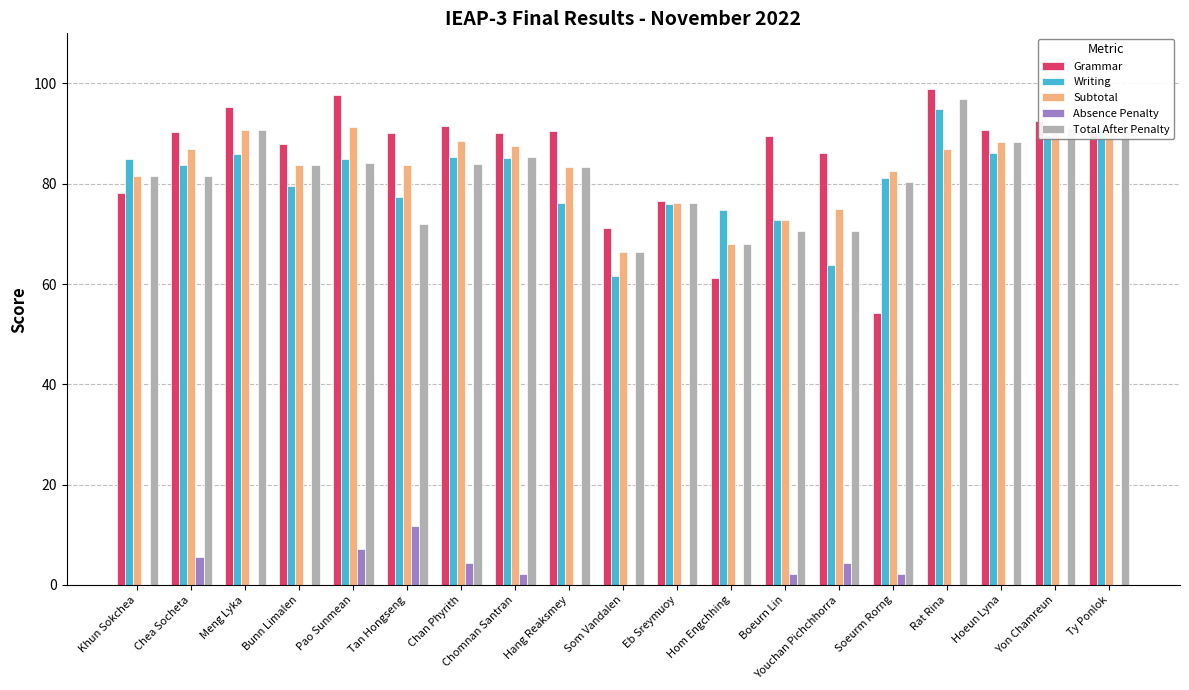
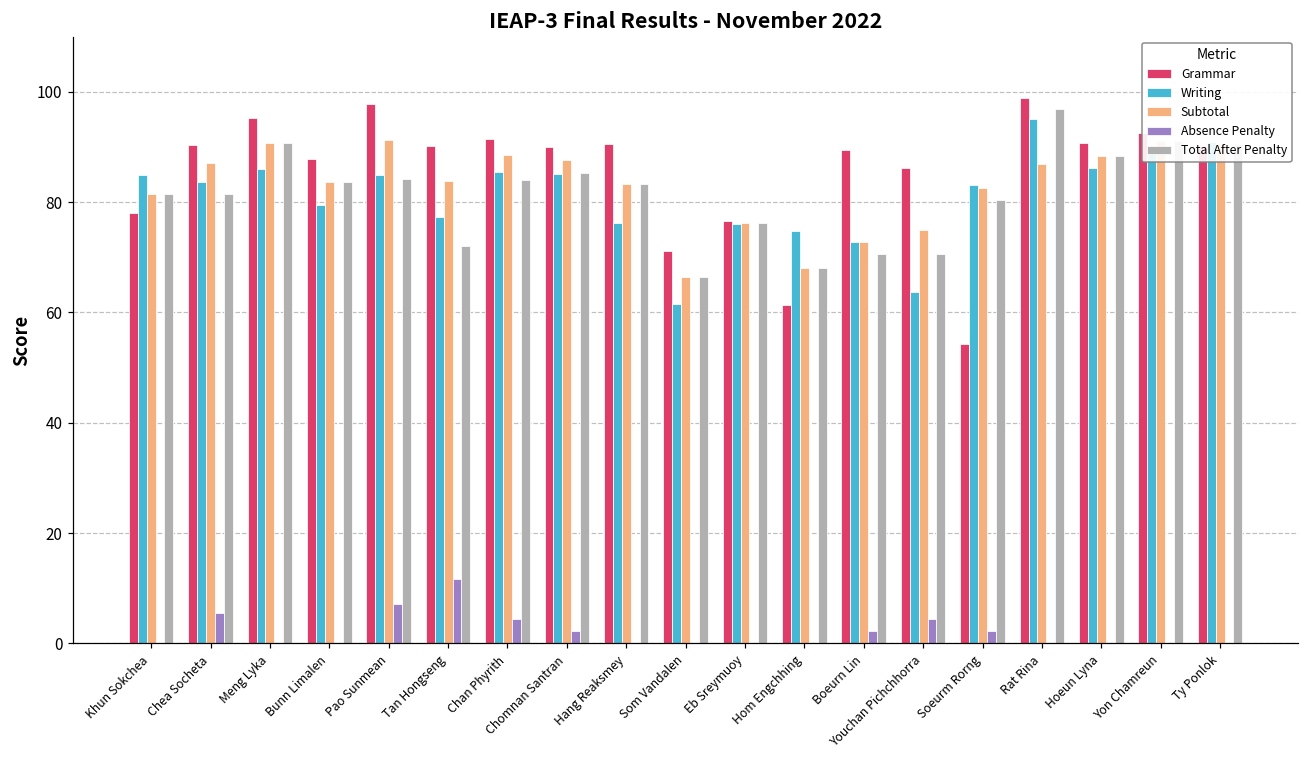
  {
    "Grammar": {
      "Khun Sokchea": 78,
      "Chea Socheta": 90,
      "Meng Lyka": 95,
      "Bunn Limalen": 88,
      "Pao Sunmean": 98,
      "Tan Hongseng": 90,
      "Chan Phyrith": 92,
      "Chomnan Santran": 90,
      "Hang Reaksmey": 91,
      "Som Vandalen": 71,
      "Eb Sreymuoy": 77,
      "Hom Engchhing": 61,
      "Boeurn Lin": 89,
      "Youchan Pichchhorra": 86,
      "Soeurm Rorng": 54,
      "Rat Rina": 99,
      "Hoeun Lyna": 91
    },
    "Writing": {
      "Khun Sokchea": 85,
      "Chea Socheta": 84,
      "Meng Lyka": 86,
      "Bunn Limalen": 80,
      "Pao Sunmean": 85,
      "Tan Hongseng": 77,
      "Chan Phyrith": 85,
      "Chomnan Santran": 85,
      "Hang Reaksmey": 76,
      "Som Vandalen": 62,
      "Eb Sreymuoy": 76,
      "Hom Engchhing": 75,
      "Boeurn Lin": 73,
      "Youchan Pichchhorra": 64,
-     "Soeurm Rorng": 81,
+     "Soeurm Rorng": 83,
      "Rat Rina": 95,
      "Hoeun Lyna": 86
    },
    "Subtotal": {
      "Khun Sokchea": 82,
      "Chea Socheta": 87,
      "Meng Lyka": 91,
      "Bunn Limalen": 84,
      "Pao Sunmean": 91,
      "Tan Hongseng": 84,
      "Chan Phyrith": 88,
      "Chomnan Santran": 88,
      "Hang Reaksmey": 83,
      "Som Vandalen": 66,
      "Eb Sreymuoy": 76,
      "Hom Engchhing": 68,
      "Boeurn Lin": 73,
      "Youchan Pichchhorra": 75,
      "Soeurm Rorng": 83,
      "Rat Rina": 87,
      "Hoeun Lyna": 88
    }
  }
